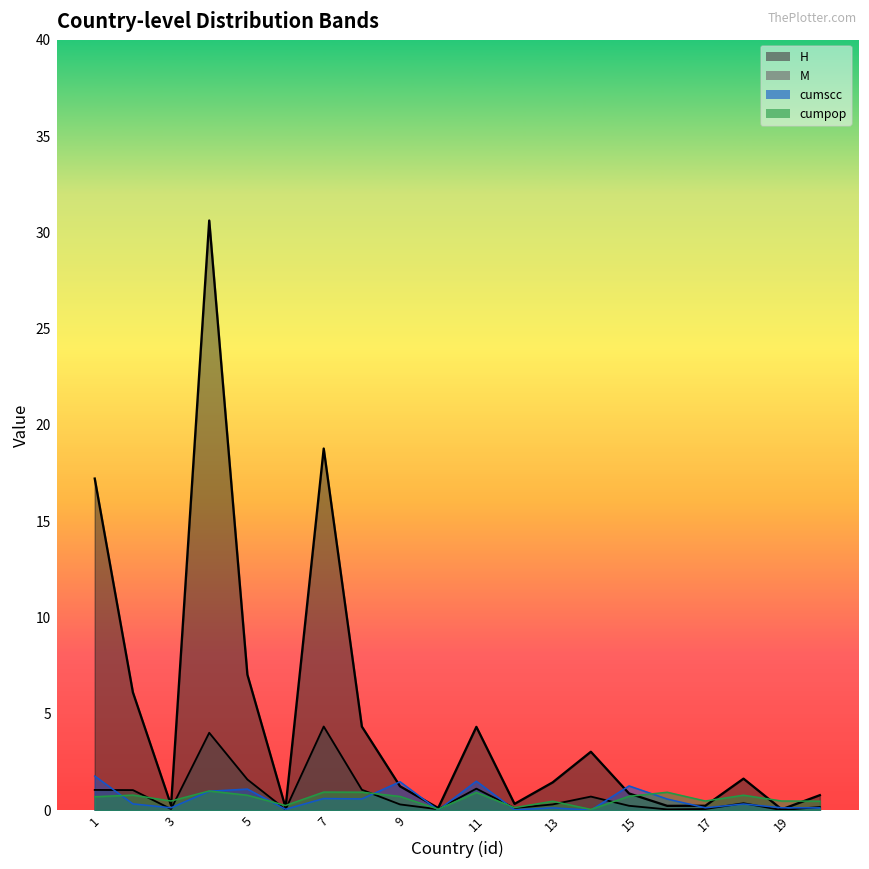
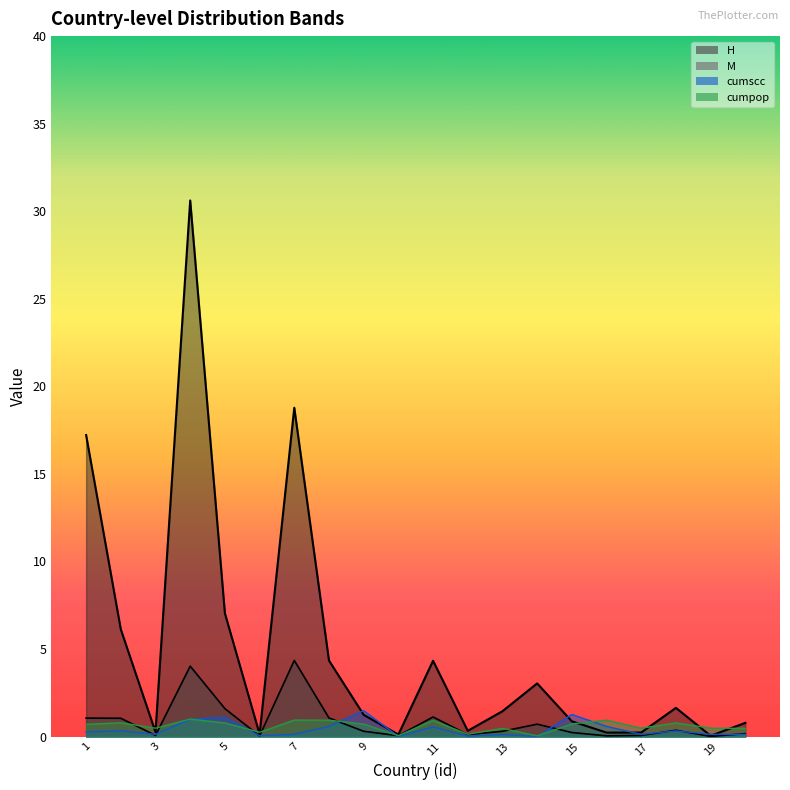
  {
    "cumscc": {
-     "1": 1.8,
+     "1": 0.3,
      "5": 1.1,
-     "7": 0.6,
+     "7": 0.1,
      "9": 1.5,
-     "11": 1.5,
+     "11": 0.6,
      "13": 0.1,
      "15": 1.3
    }
  }
